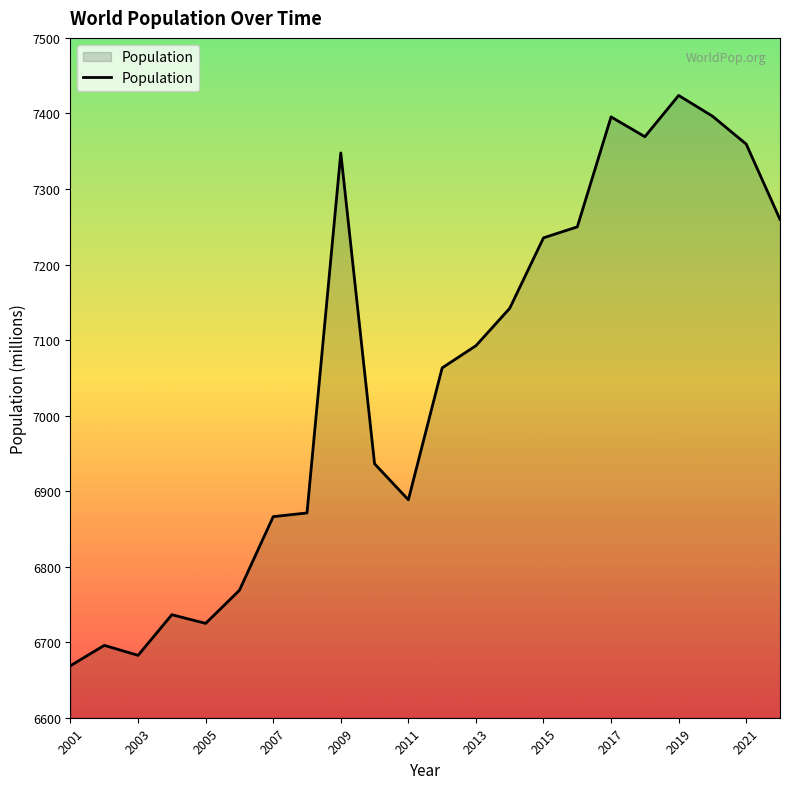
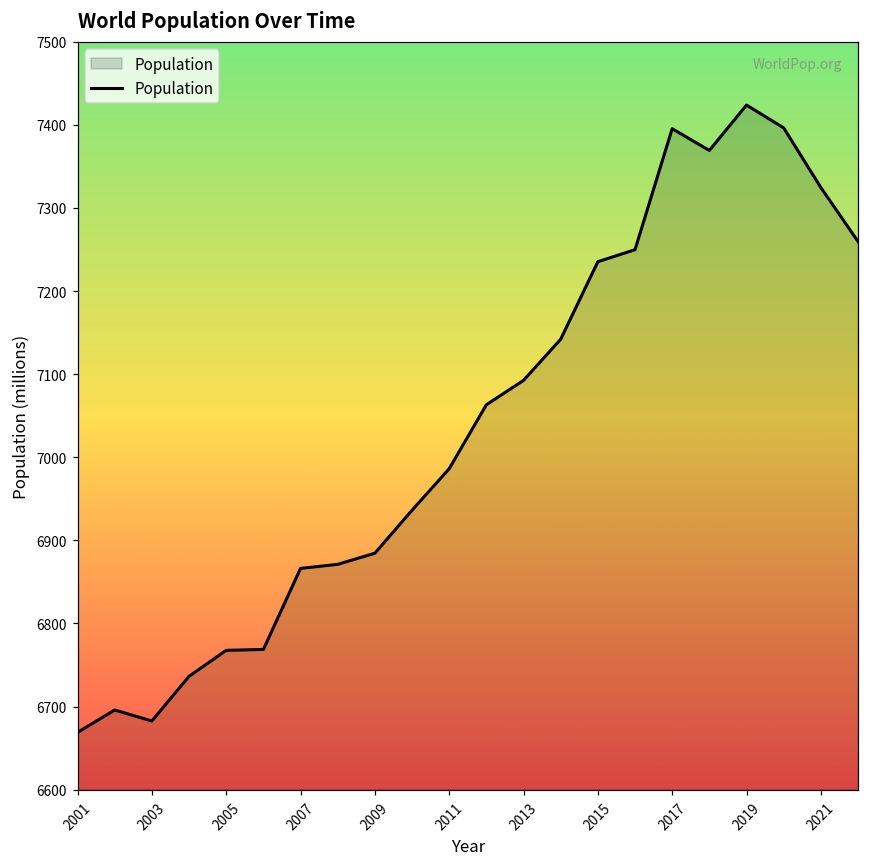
  {
    "2001": 6670,
    "2003": 6680,
-   "2005": 6720,
+   "2005": 6770,
    "2007": 6870,
-   "2009": 7350,
-   "2011": 6890,
+   "2009": 6880,
+   "2011": 6990,
    "2013": 7090,
    "2015": 7240,
    "2017": 7400,
    "2019": 7420,
-   "2021": 7360
+   "2021": 7320
  }
